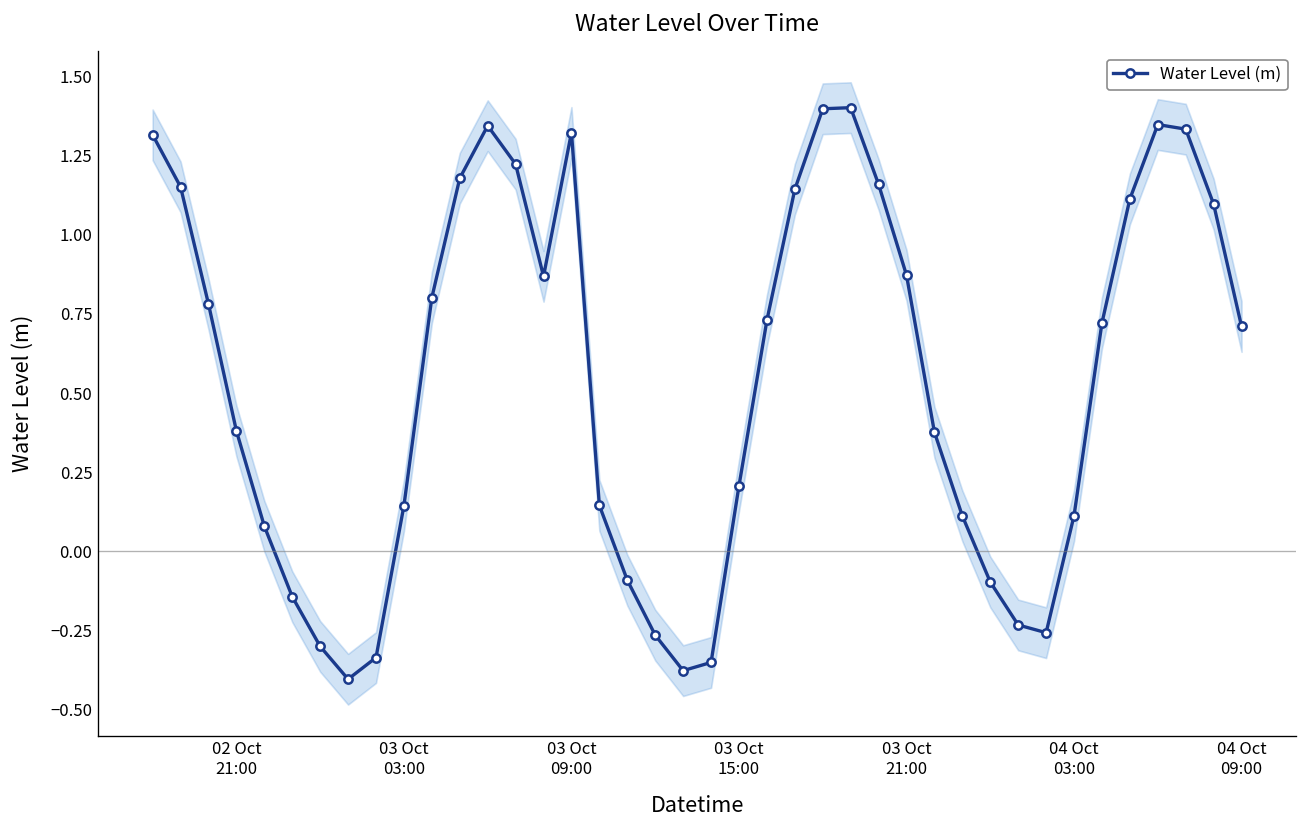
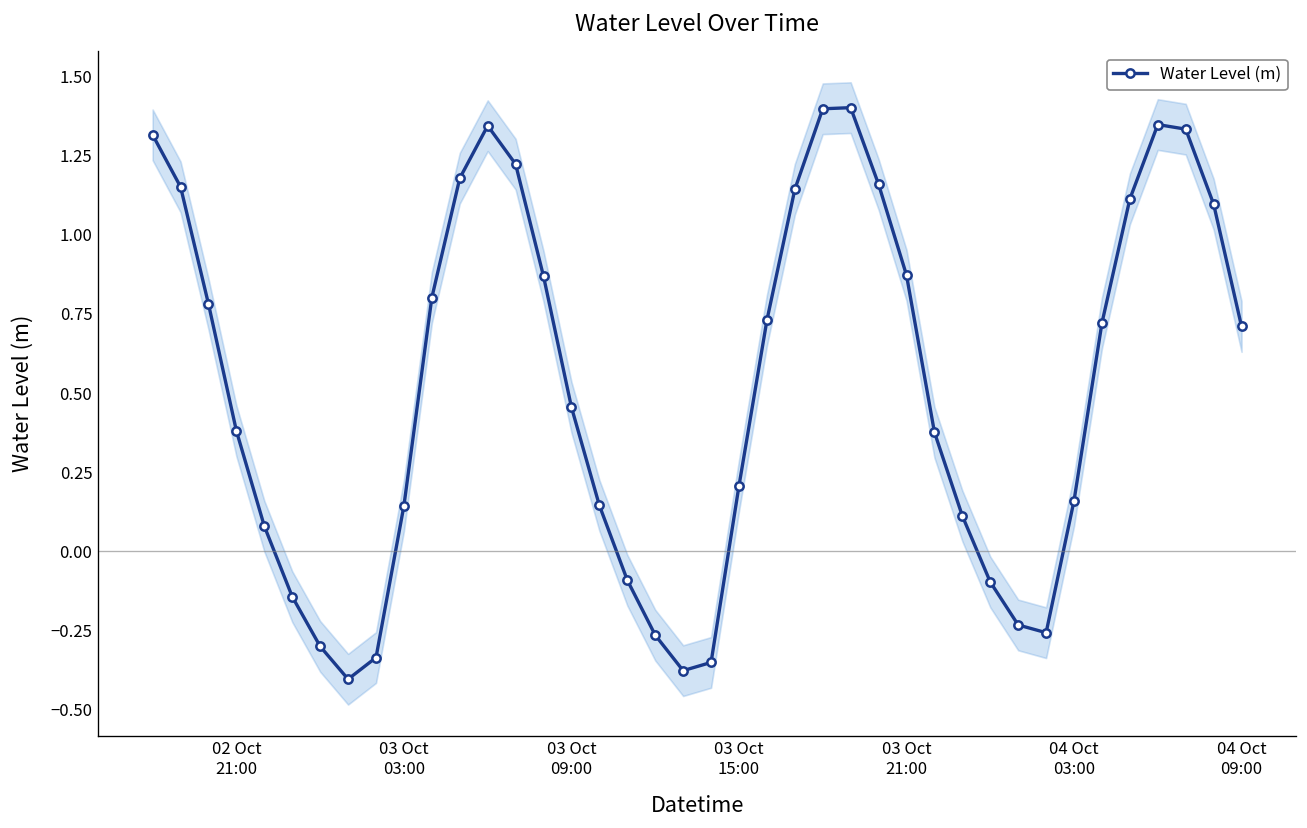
  {
    "Water Level (m)": {
      "02 Oct 21:00": 0.38,
      "03 Oct 03:00": 0.14,
-     "03 Oct 09:00": 1.32,
+     "03 Oct 09:00": 0.46,
      "03 Oct 15:00": 0.21,
      "03 Oct 21:00": 0.87,
-     "04 Oct 03:00": 0.11,
+     "04 Oct 03:00": 0.16,
      "04 Oct 09:00": 0.71
    }
  }
